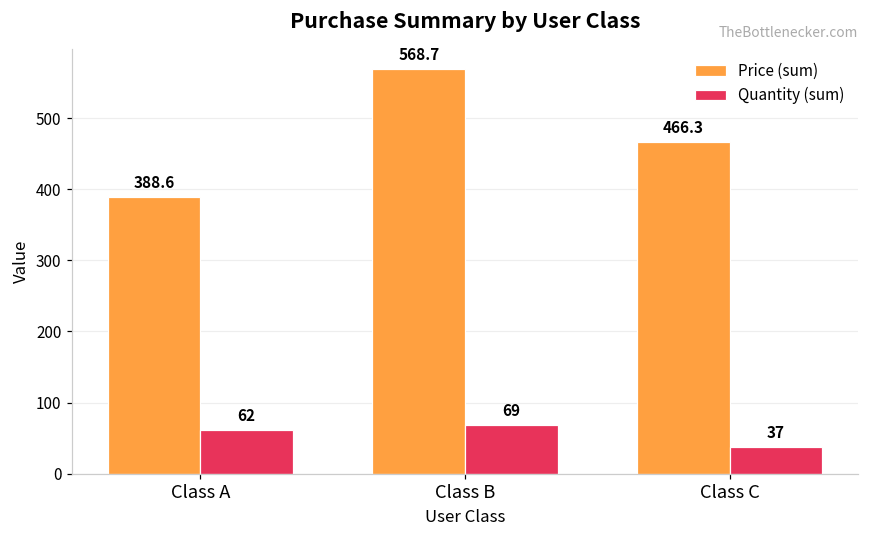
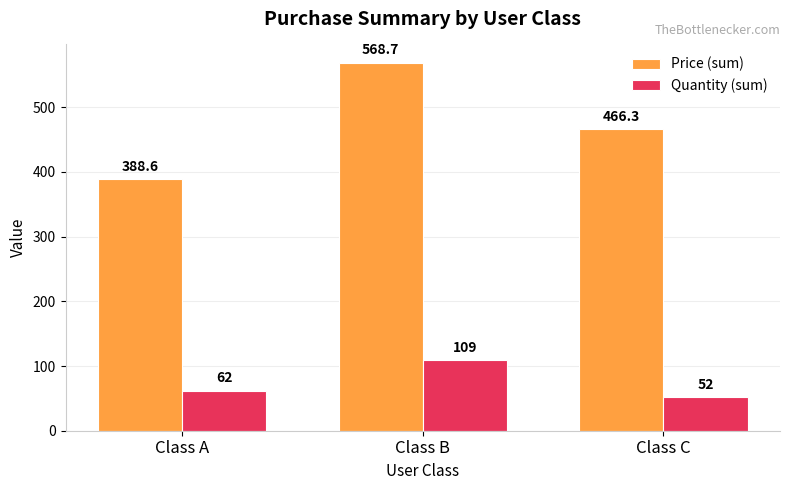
  {
    "Price (sum)": {
      "Class A": 388.6,
      "Class B": 568.7,
      "Class C": 466.3
    },
    "Quantity (sum)": {
      "Class A": 62,
-     "Class B": 69,
-     "Class C": 37
+     "Class B": 109,
+     "Class C": 52
    }
  }
